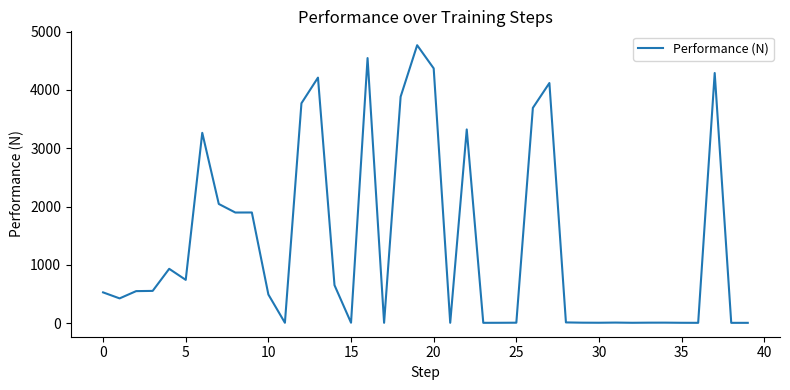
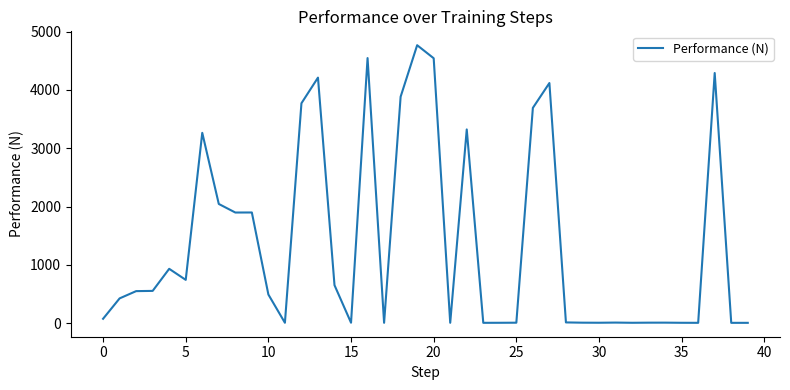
  {
-   "0": 500,
+   "0": 100,
    "5": 700,
    "10": 500,
    "15": 0,
-   "20": 4400,
+   "20": 4500,
    "25": 0,
    "30": 0,
    "35": 0
  }
